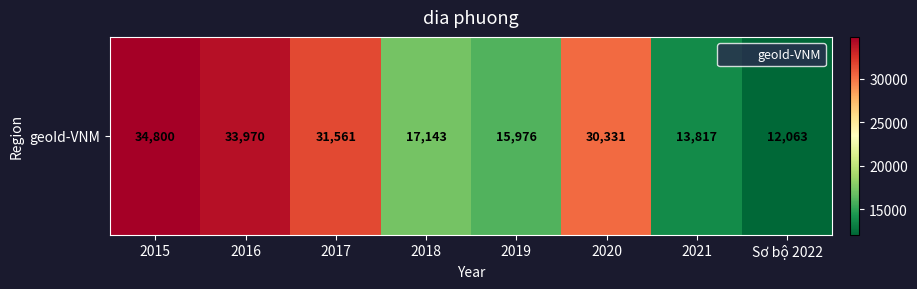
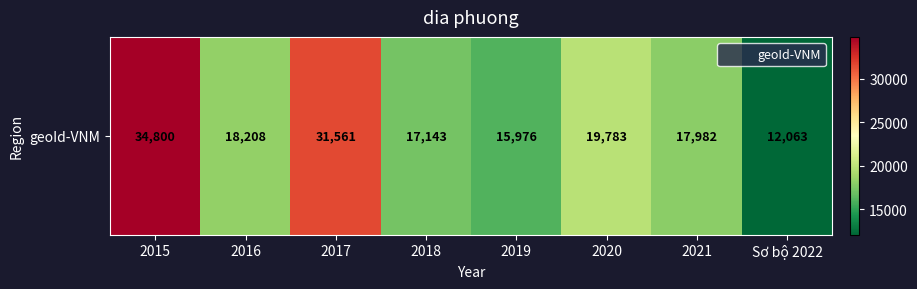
  {
    "geoId-VNM": {
      "2015": "34,800",
-     "2016": "33,970",
+     "2016": "18,208",
      "2017": "31,561",
      "2018": "17,143",
      "2019": "15,976",
-     "2020": "30,331",
-     "2021": "13,817",
+     "2020": "19,783",
+     "2021": "17,982",
      "Sơ bộ 2022": "12,063"
    }
  }
